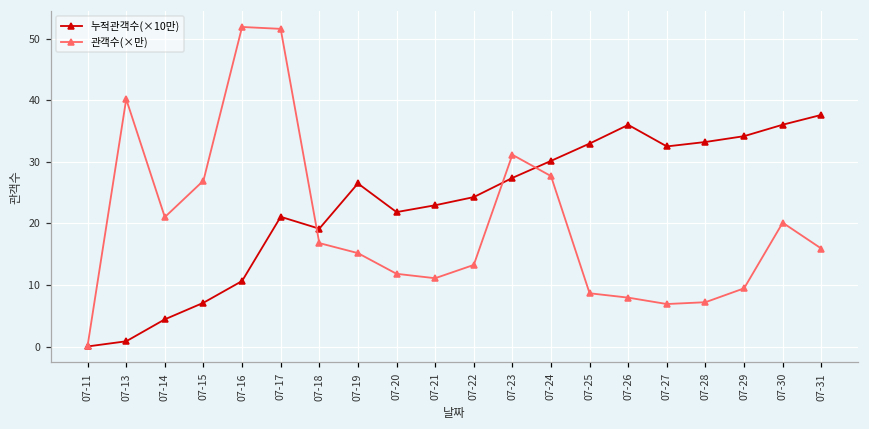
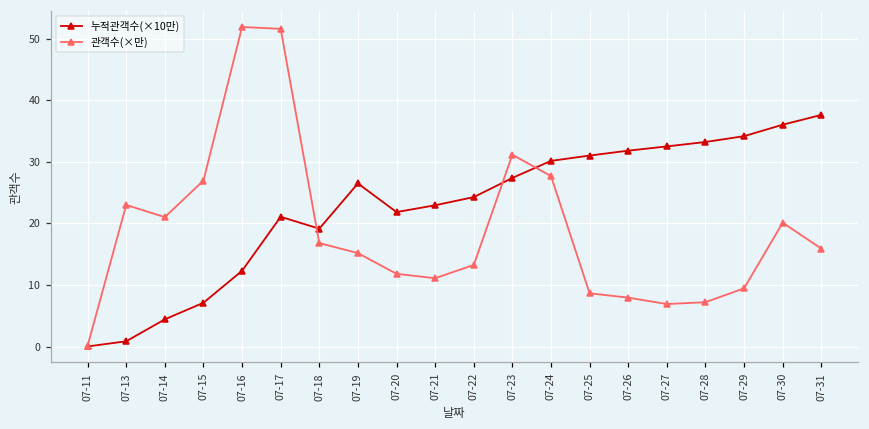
  {
    "누적관객수(×10만)": {
      "07-13": 1,
      "07-14": 4,
      "07-15": 7,
-     "07-16": 11,
+     "07-16": 12,
      "07-17": 21,
      "07-18": 19,
      "07-19": 26,
      "07-20": 22,
      "07-21": 23,
      "07-22": 24,
      "07-23": 27,
      "07-24": 30,
-     "07-25": 33,
-     "07-26": 36,
+     "07-25": 31,
+     "07-26": 32,
      "07-27": 32,
      "07-28": 33,
      "07-29": 34,
      "07-30": 36,
      "07-31": 38
    },
    "관객수(×만)": {
-     "07-13": 40,
+     "07-13": 23,
      "07-14": 21,
      "07-15": 27,
      "07-16": 52,
      "07-17": 52,
      "07-18": 17,
      "07-19": 15,
      "07-20": 12,
      "07-21": 11,
      "07-22": 13,
      "07-23": 31,
      "07-24": 28,
      "07-25": 9,
      "07-26": 8,
      "07-27": 7,
      "07-28": 7,
      "07-29": 9,
      "07-30": 20,
      "07-31": 16
    }
  }
